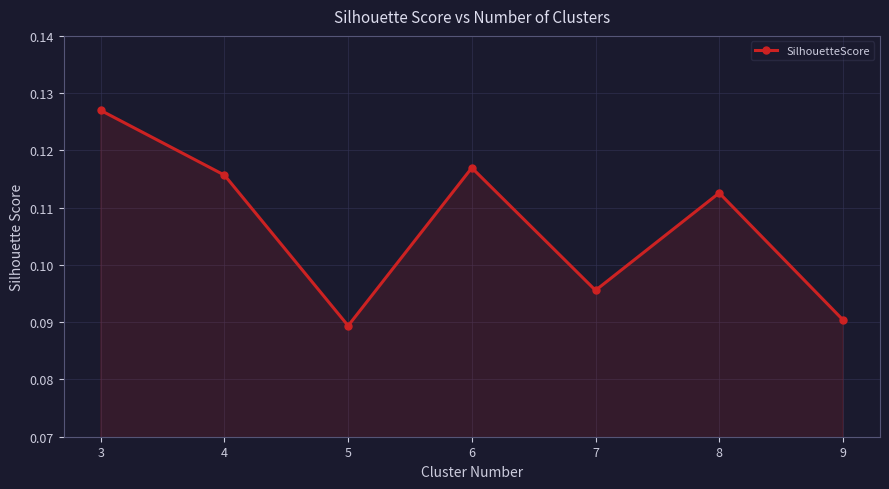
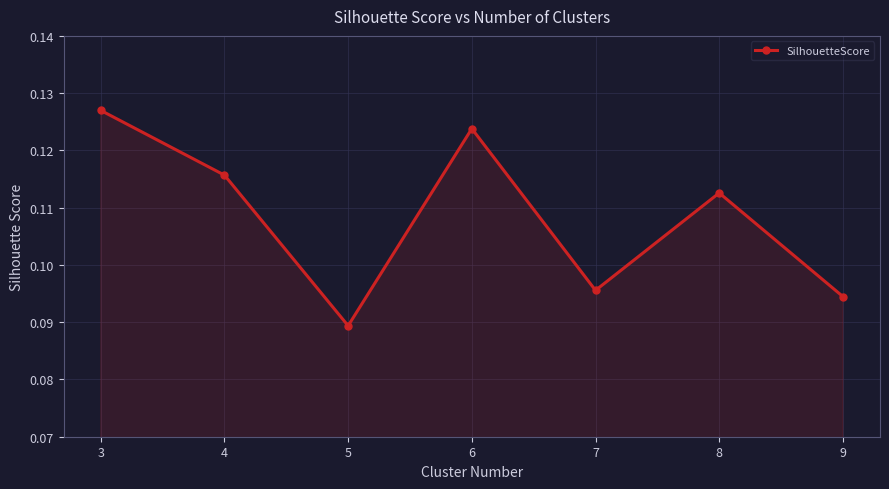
  {
    "3": 0.127,
    "4": 0.116,
    "5": 0.089,
-   "6": 0.117,
+   "6": 0.124,
    "7": 0.096,
    "8": 0.113,
-   "9": 0.090
+   "9": 0.094
  }
